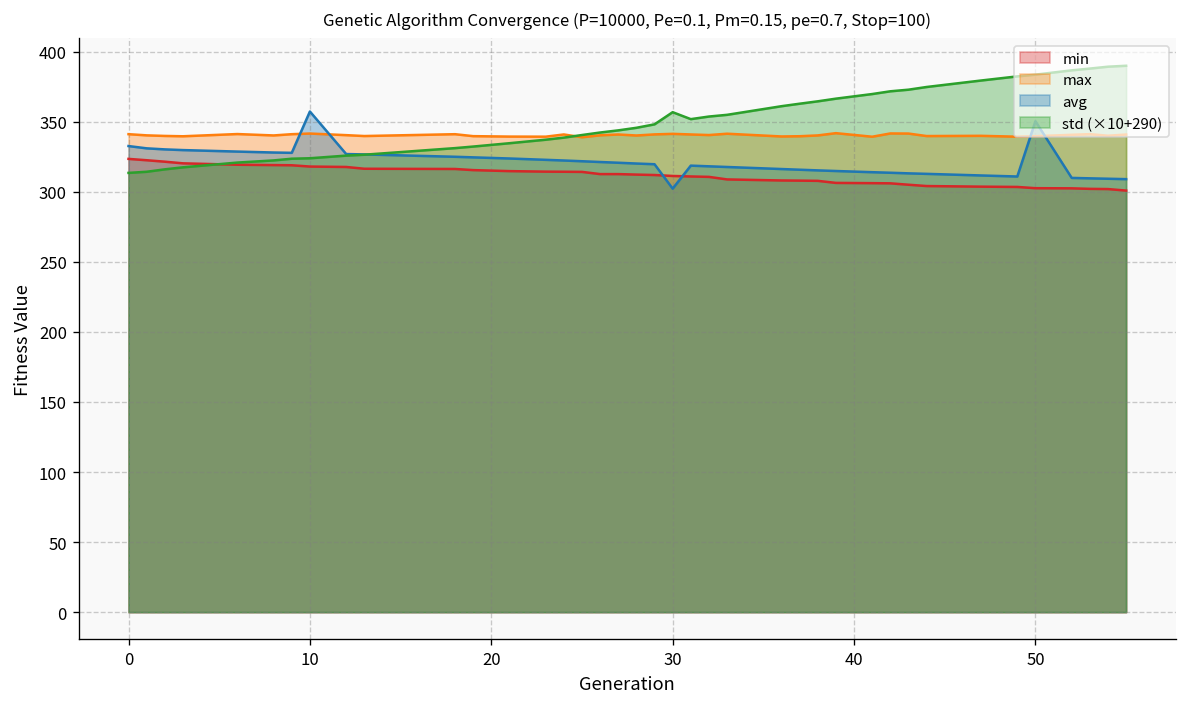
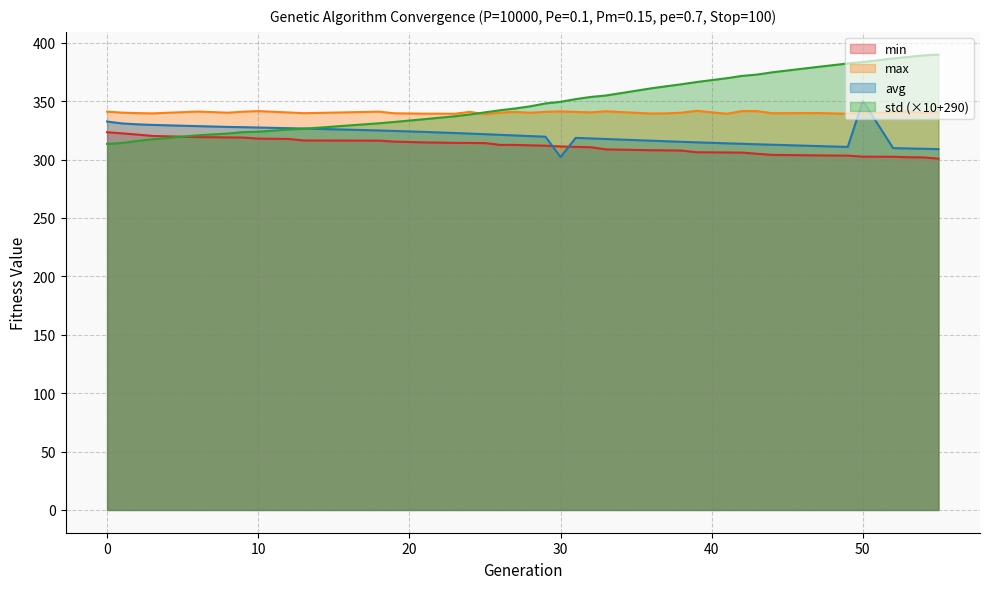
  {
    "avg": {
      "0": 333,
-     "10": 357,
+     "10": 327,
      "30": 302
    },
    "std (×10+290)": {
      "0": 313,
      "10": 324,
-     "30": 357
+     "30": 349
    }
  }
